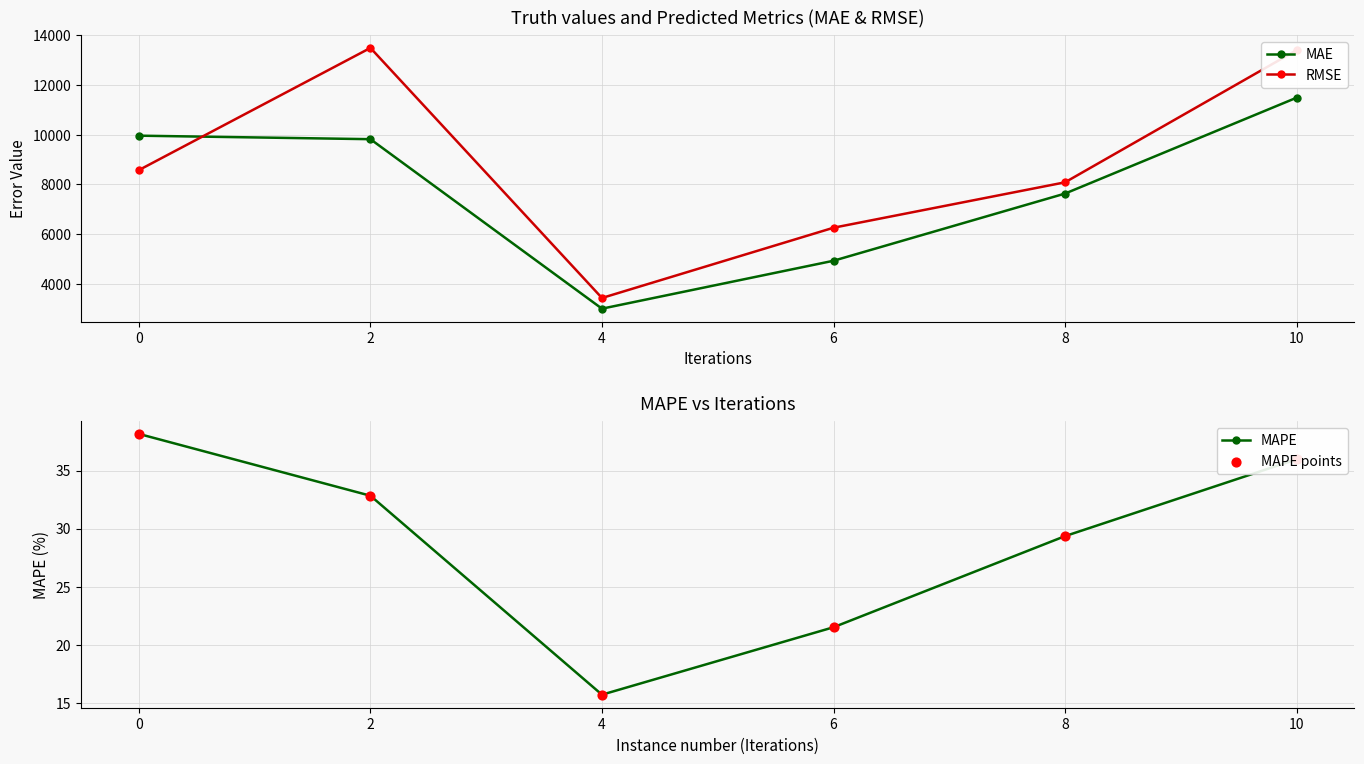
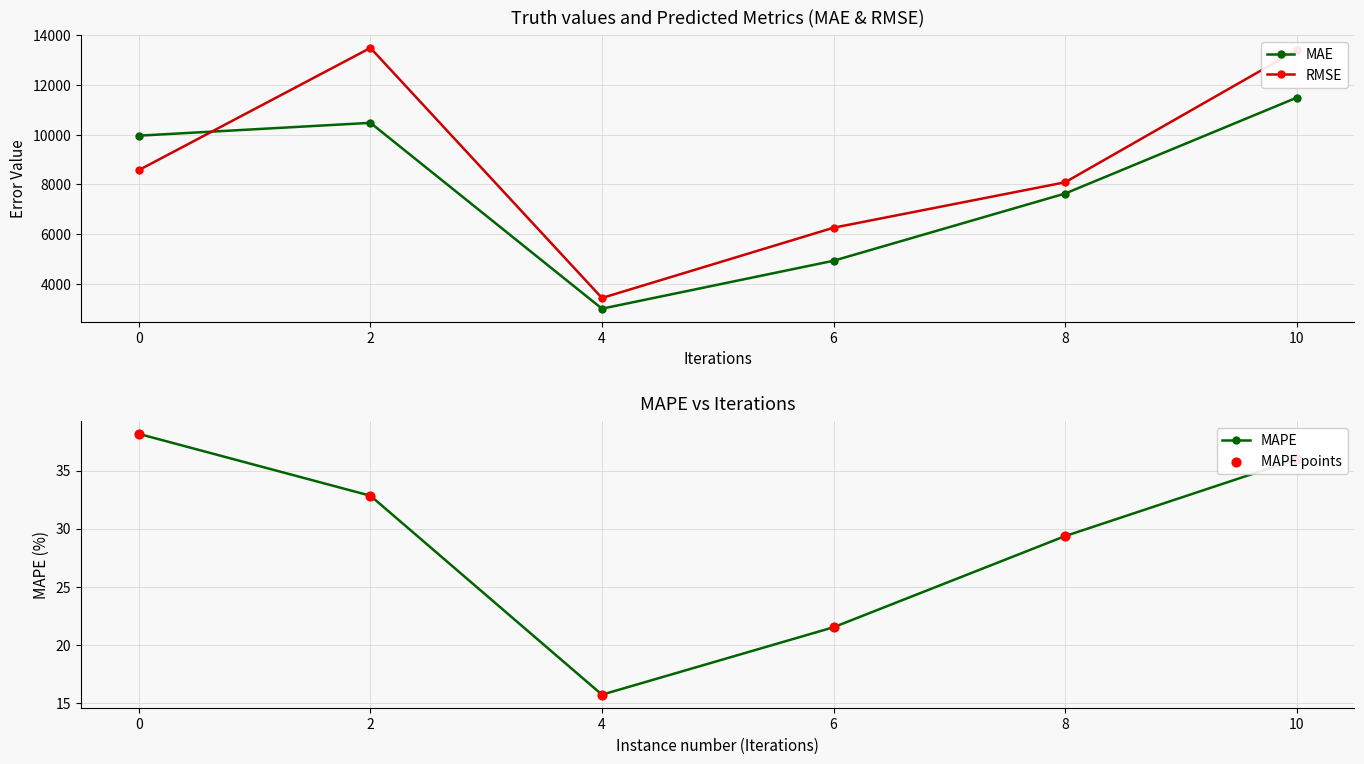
  {
    "Truth values and Predicted Metrics (MAE & RMSE)": {
      "MAE": {
        "0": 10000,
-       "2": 9800,
+       "2": 10500,
        "4": 3000,
        "6": 4900,
        "8": 7600,
        "10": 11500
      },
      "RMSE": {
        "0": 8600,
        "2": 13500,
        "4": 3400,
        "6": 6300,
        "8": 8100
      }
    },
    "MAPE vs Iterations": {
      "0": 38.2,
      "2": 32.8,
      "4": 15.7,
      "6": 21.5,
      "8": 29.3
    }
  }
